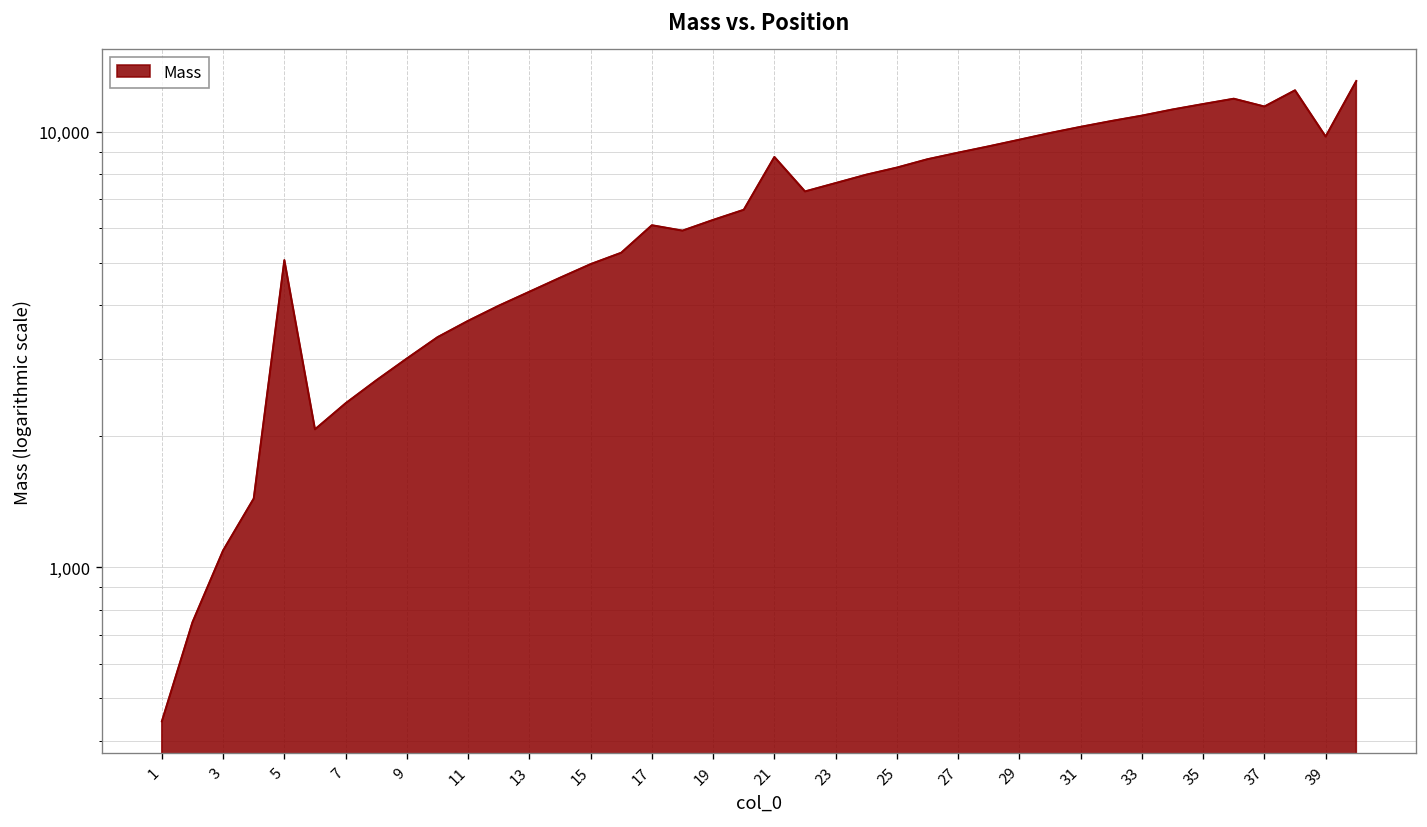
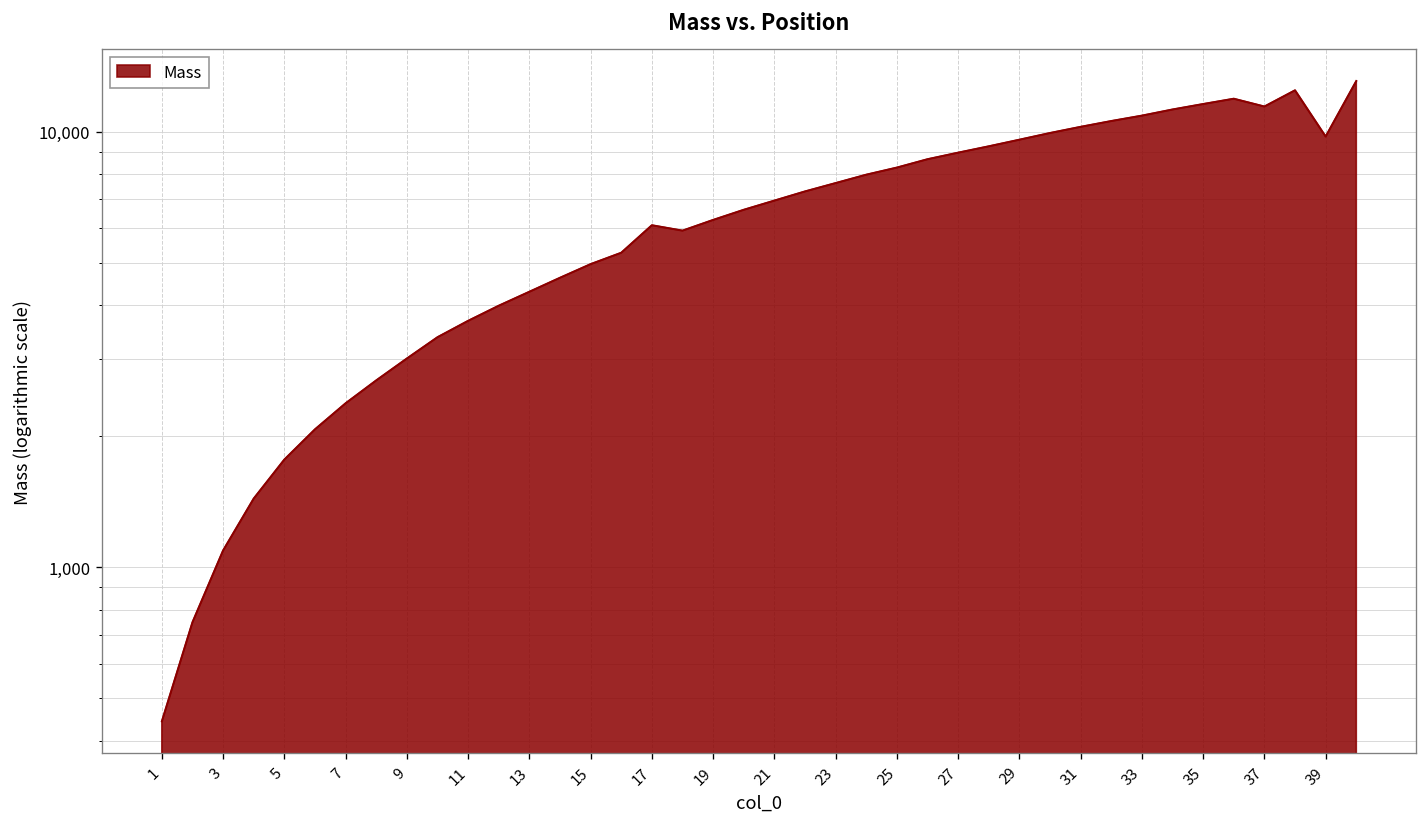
  {
    "1": "440",
    "3": "1,090",
-   "5": "5,100",
+   "5": "1,800",
    "7": "2,400",
    "9": "3,000",
    "11": "3,700",
    "13": "4,300",
    "15": "5,000",
    "17": "6,100",
    "19": "6,300",
-   "21": "8,700",
+   "21": "6,900",
    "23": "7,600",
    "25": "8,300",
    "27": "8,900",
    "29": "9,600",
    "31": "10,300",
    "33": "10,900",
    "35": "11,600",
    "37": "11,400",
    "39": "9,700"
  }
